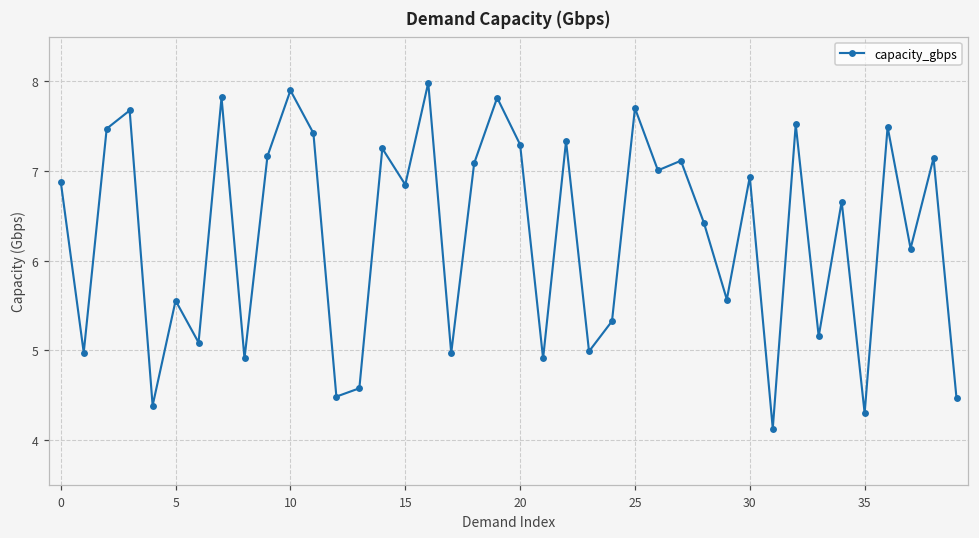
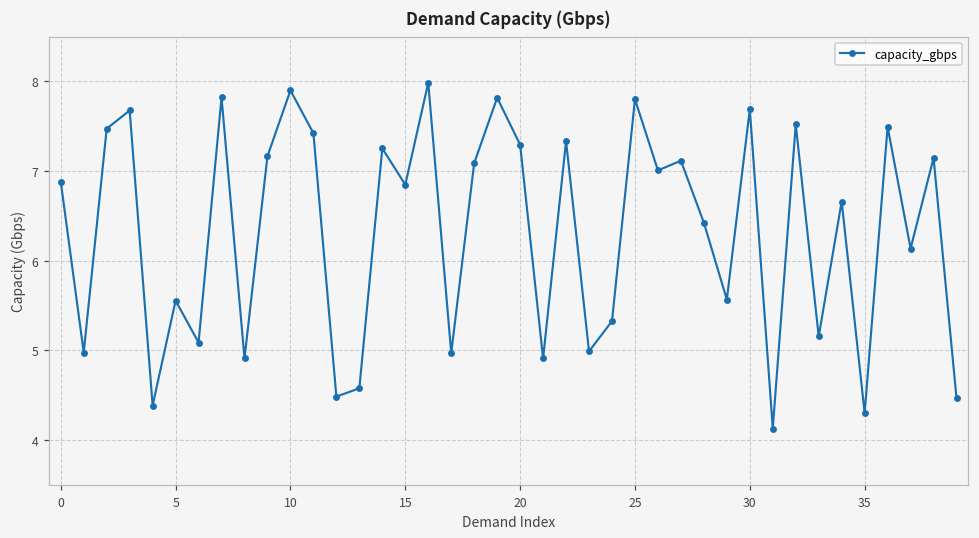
  {
    "0": 6.9,
    "5": 5.6,
    "10": 7.9,
    "15": 6.8,
    "20": 7.3,
-   "25": 7.7,
-   "30": 6.9,
+   "25": 7.8,
+   "30": 7.7,
    "35": 4.3
  }
